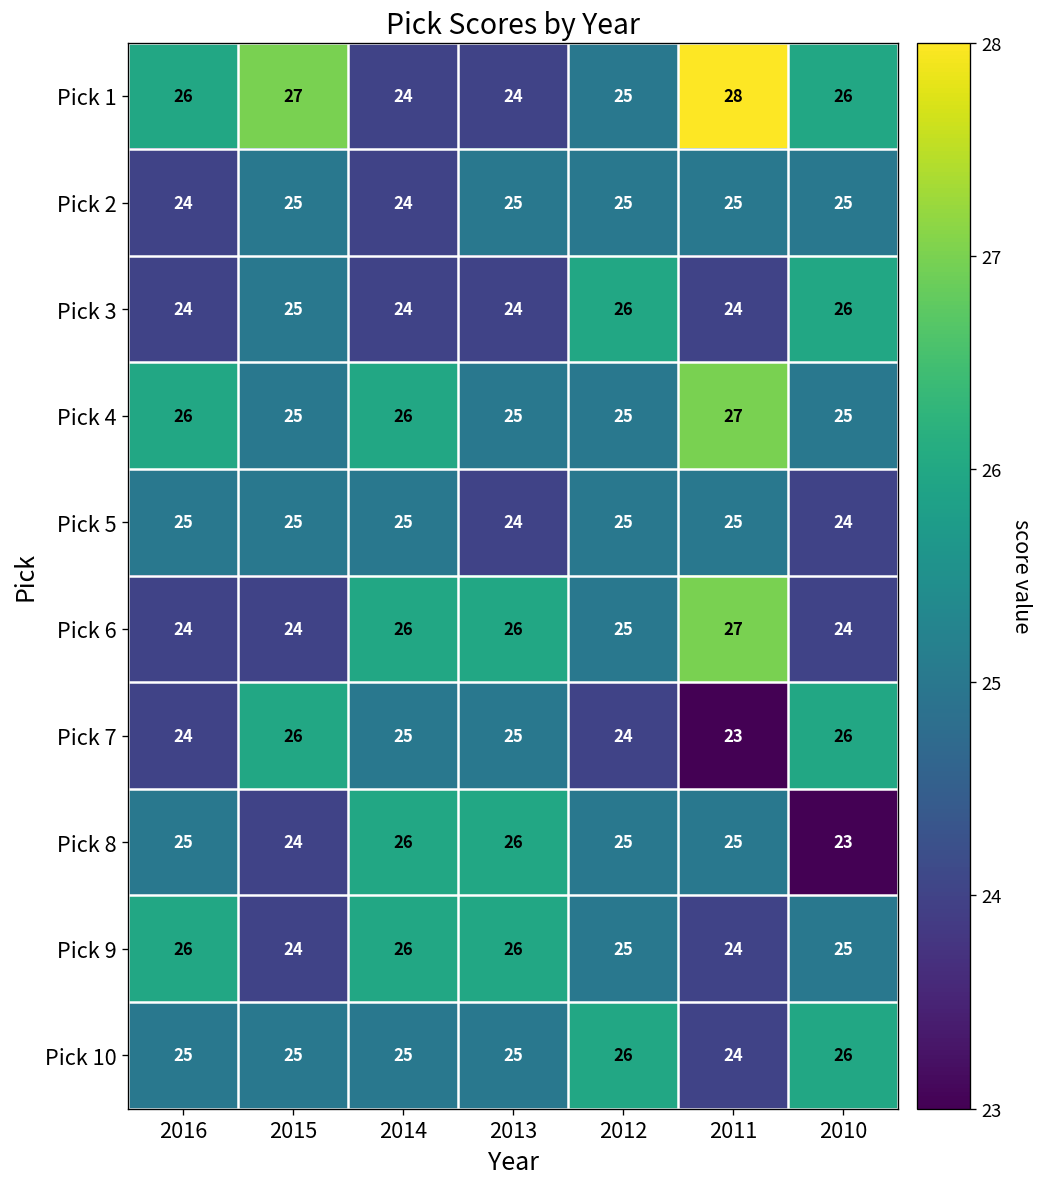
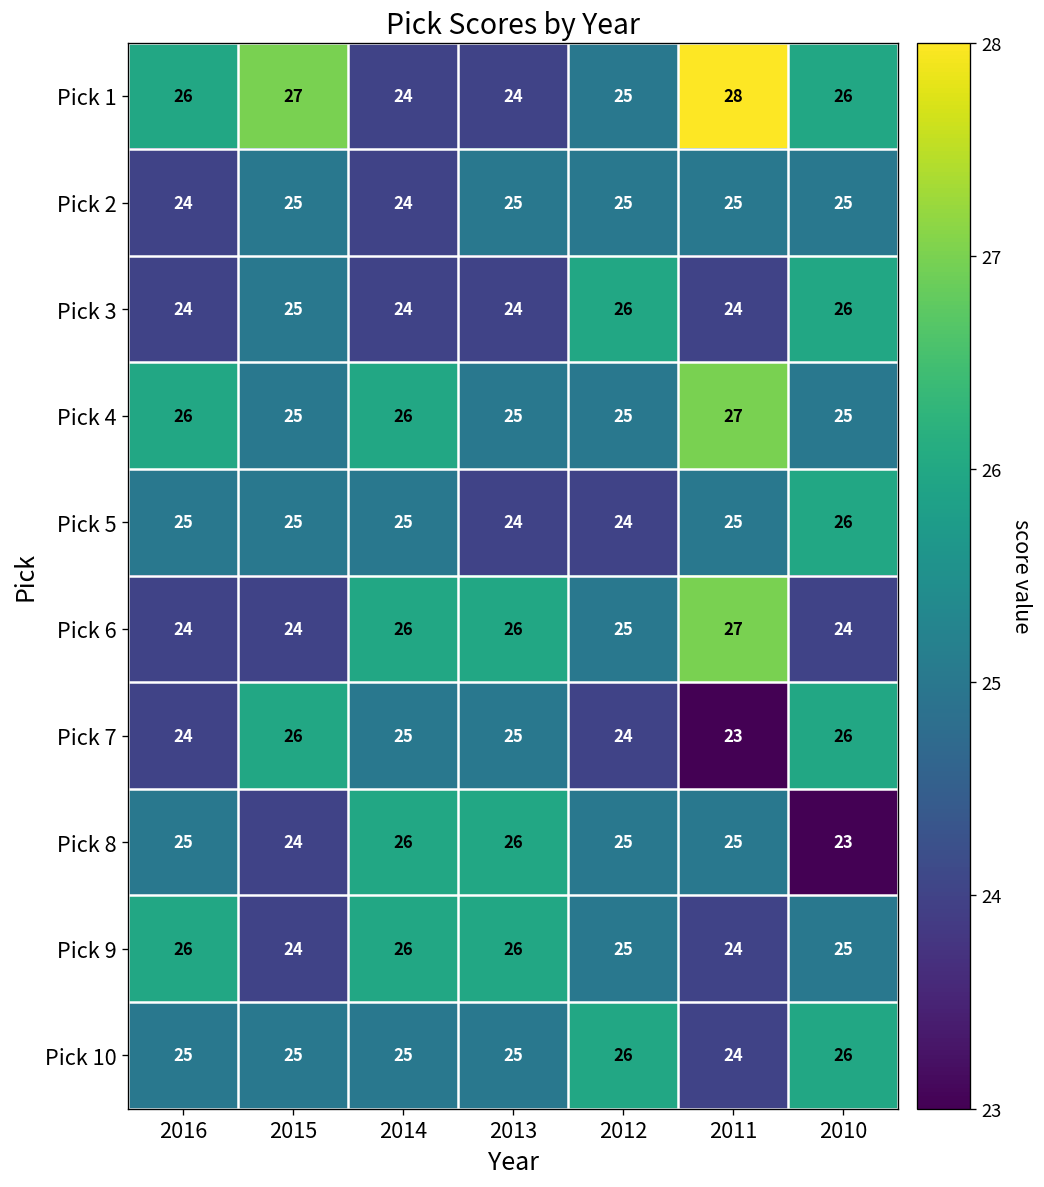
  {
    "Pick 1": {
      "2016": 26,
      "2015": 27,
      "2014": 24,
      "2013": 24,
      "2012": 25,
      "2011": 28,
      "2010": 26
    },
    "Pick 2": {
      "2016": 24,
      "2015": 25,
      "2014": 24,
      "2013": 25,
      "2012": 25,
      "2011": 25,
      "2010": 25
    },
    "Pick 3": {
      "2016": 24,
      "2015": 25,
      "2014": 24,
      "2013": 24,
      "2012": 26,
      "2011": 24,
      "2010": 26
    },
    "Pick 4": {
      "2016": 26,
      "2015": 25,
      "2014": 26,
      "2013": 25,
      "2012": 25,
      "2011": 27,
      "2010": 25
    },
    "Pick 5": {
      "2016": 25,
      "2015": 25,
      "2014": 25,
      "2013": 24,
-     "2012": 25,
+     "2012": 24,
      "2011": 25,
-     "2010": 24
+     "2010": 26
    },
    "Pick 6": {
      "2016": 24,
      "2015": 24,
      "2014": 26,
      "2013": 26,
      "2012": 25,
      "2011": 27,
      "2010": 24
    },
    "Pick 7": {
      "2016": 24,
      "2015": 26,
      "2014": 25,
      "2013": 25,
      "2012": 24,
      "2011": 23,
      "2010": 26
    },
    "Pick 8": {
      "2016": 25,
      "2015": 24,
      "2014": 26,
      "2013": 26,
      "2012": 25,
      "2011": 25,
      "2010": 23
    },
    "Pick 9": {
      "2016": 26,
      "2015": 24,
      "2014": 26,
      "2013": 26,
      "2012": 25,
      "2011": 24,
      "2010": 25
    },
    "Pick 10": {
      "2016": 25,
      "2015": 25,
      "2014": 25,
      "2013": 25,
      "2012": 26,
      "2011": 24,
      "2010": 26
    }
  }
